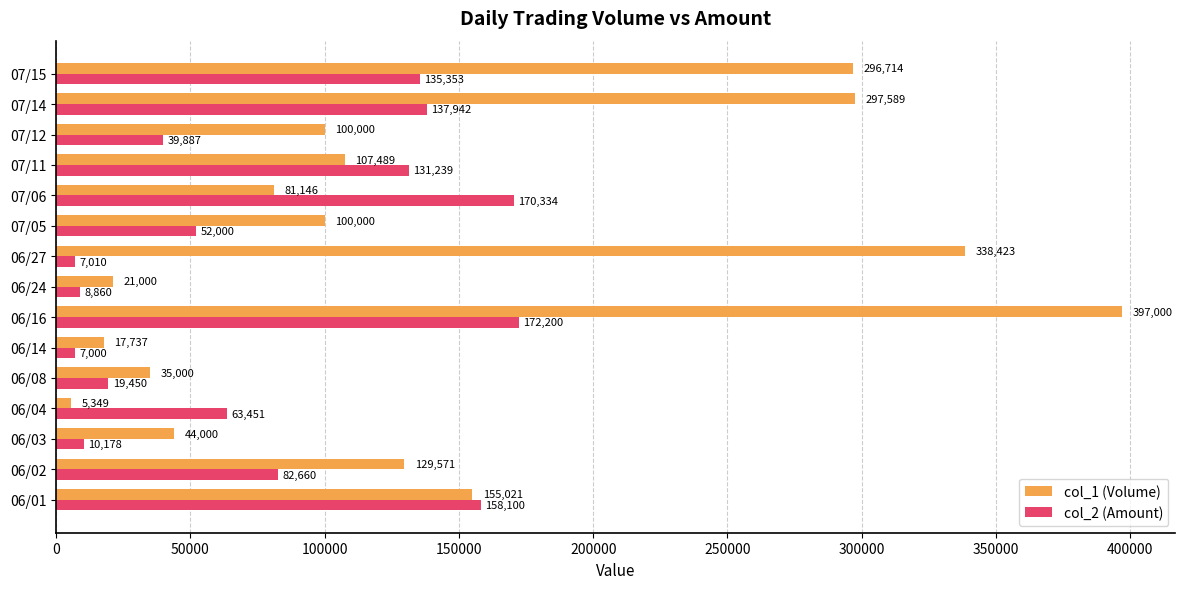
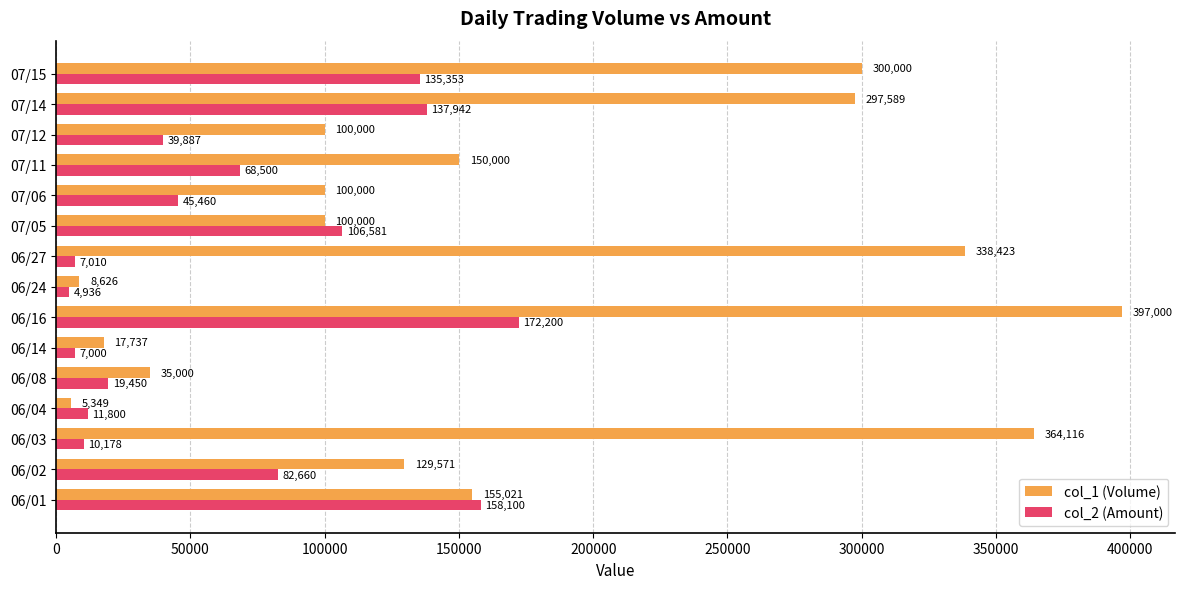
  {
    "col_1 (Volume)": {
-     "07/15": "296,714",
+     "07/15": "300,000",
      "07/14": "297,589",
      "07/12": "100,000",
-     "07/11": "107,489",
-     "07/06": "81,146",
+     "07/11": "150,000",
+     "07/06": "100,000",
      "07/05": "100,000",
      "06/27": "338,423",
-     "06/24": "21,000",
+     "06/24": "8,626",
      "06/16": "397,000",
      "06/14": "17,737",
      "06/08": "35,000",
      "06/04": "5,349",
-     "06/03": "44,000",
+     "06/03": "364,116",
      "06/02": "129,571",
      "06/01": "155,021"
    },
    "col_2 (Amount)": {
      "07/15": "135,353",
      "07/14": "137,942",
      "07/12": "39,887",
-     "07/11": "131,239",
-     "07/06": "170,334",
-     "07/05": "52,000",
+     "07/11": "68,500",
+     "07/06": "45,460",
+     "07/05": "106,581",
      "06/27": "7,010",
-     "06/24": "8,860",
+     "06/24": "4,936",
      "06/16": "172,200",
      "06/14": "7,000",
      "06/08": "19,450",
-     "06/04": "63,451",
+     "06/04": "11,800",
      "06/03": "10,178",
      "06/02": "82,660",
      "06/01": "158,100"
    }
  }
